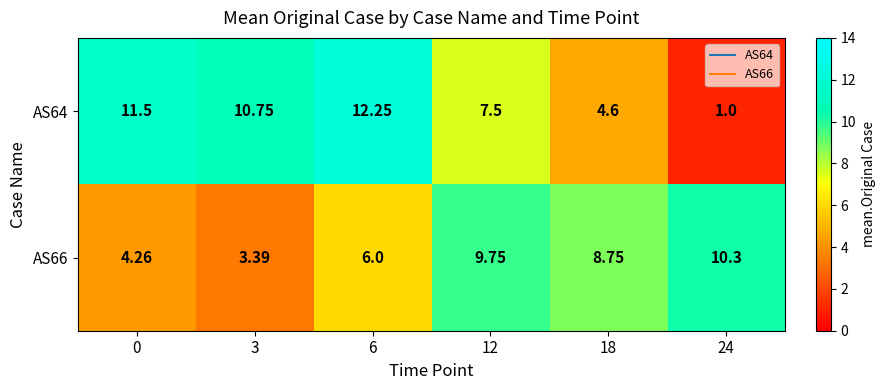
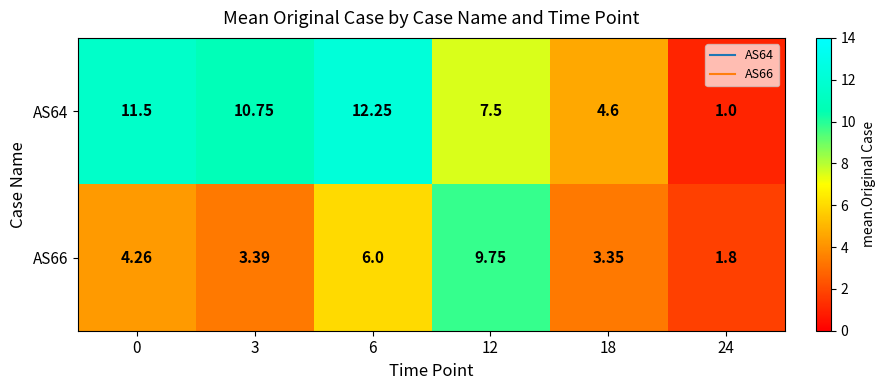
  {
    "AS64": {
      "0": 11.5,
      "3": 10.75,
      "6": 12.25,
      "12": 7.5,
      "18": 4.6,
      "24": 1.0
    },
    "AS66": {
      "0": 4.26,
      "3": 3.39,
      "6": 6.0,
      "12": 9.75,
-     "18": 8.75,
-     "24": 10.3
+     "18": 3.35,
+     "24": 1.8
    }
  }
